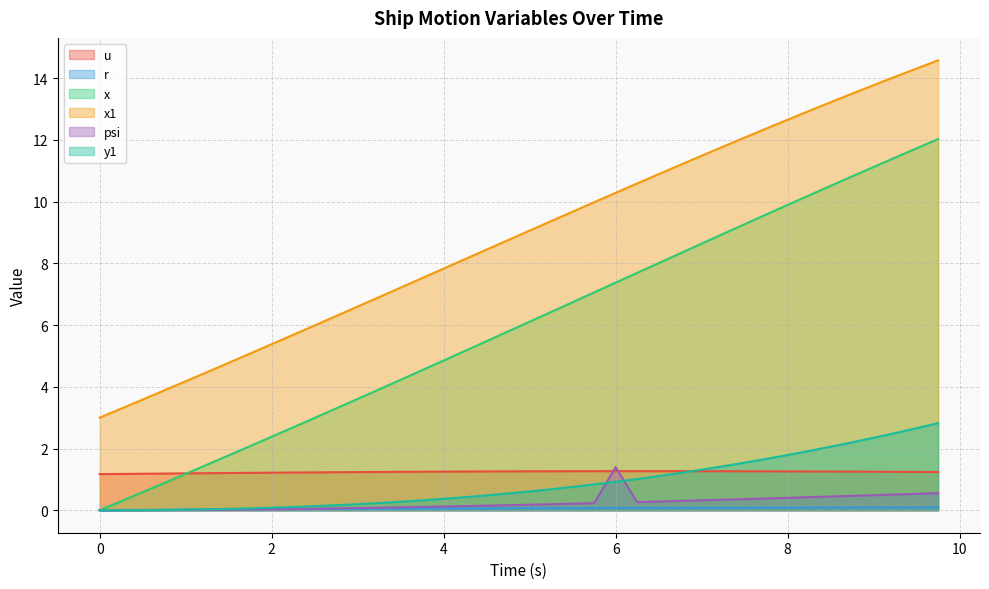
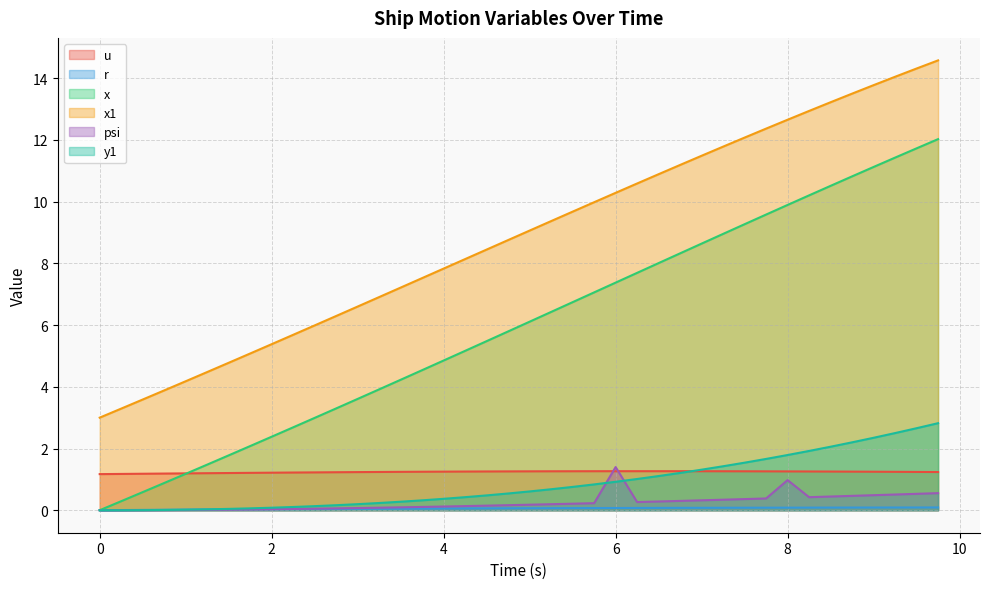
  {
    "psi": {
      "6": 1.4,
-     "8": 0.4
+     "8": 1.0
    }
  }
